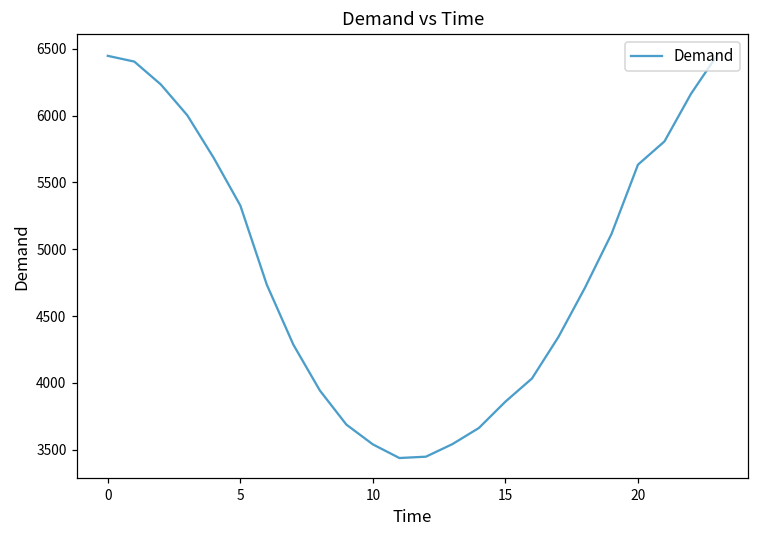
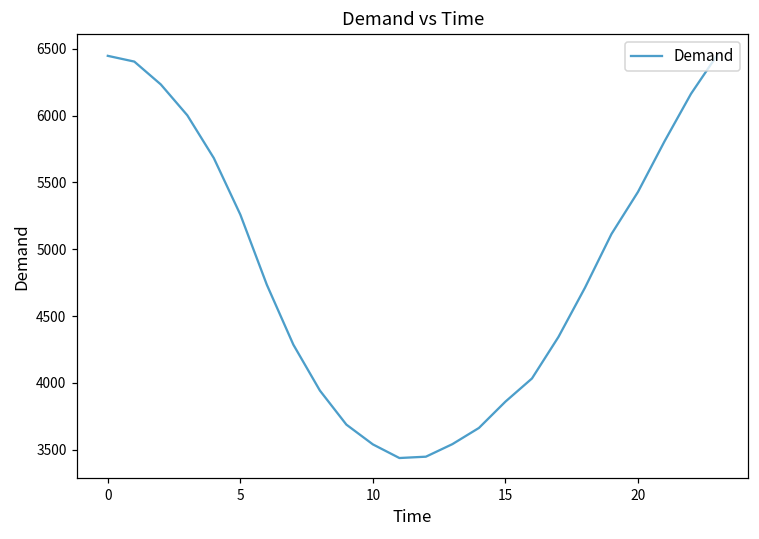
  {
    "0": 6450,
-   "5": 5330,
+   "5": 5260,
    "10": 3540,
    "15": 3860,
-   "20": 5630
+   "20": 5430
  }
